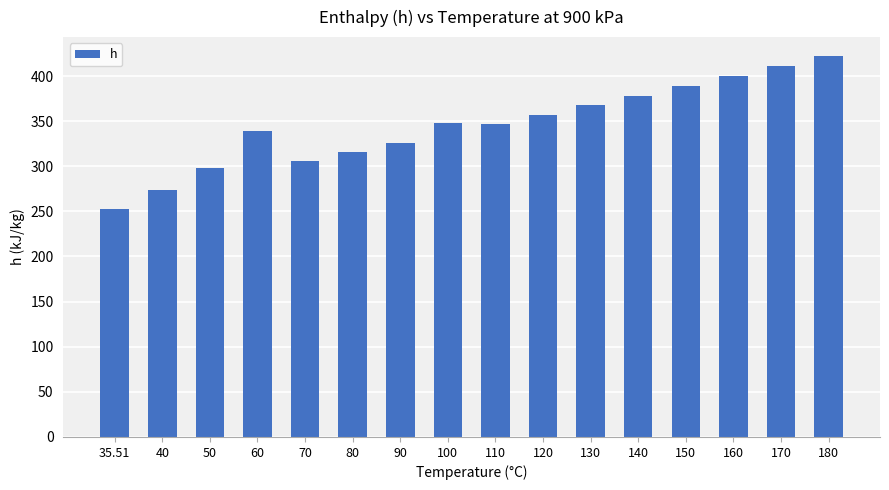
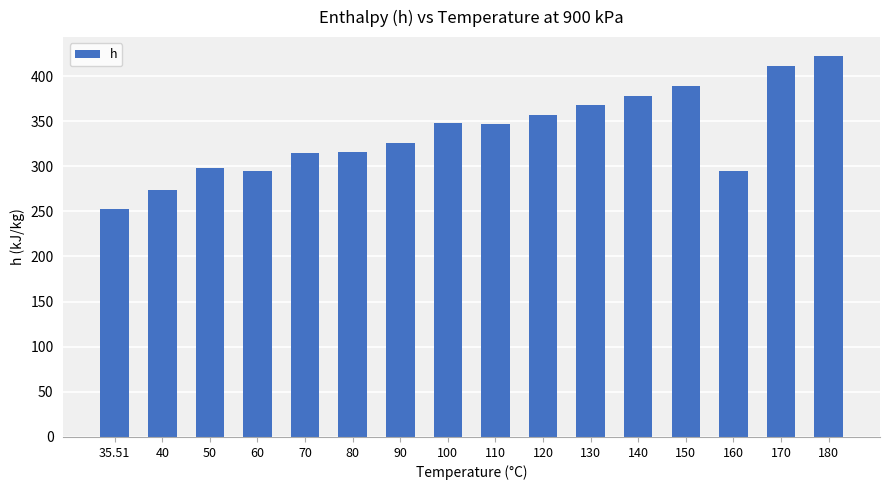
  {
    "35.51": 250,
    "40": 270,
    "50": 300,
-   "60": 340,
-   "70": 305,
+   "60": 300,
+   "70": 315,
    "80": 320,
    "90": 330,
    "100": 350,
    "110": 350,
    "120": 360,
    "130": 370,
    "140": 380,
    "150": 390,
-   "160": 400,
+   "160": 290,
    "170": 410,
    "180": 420
  }
